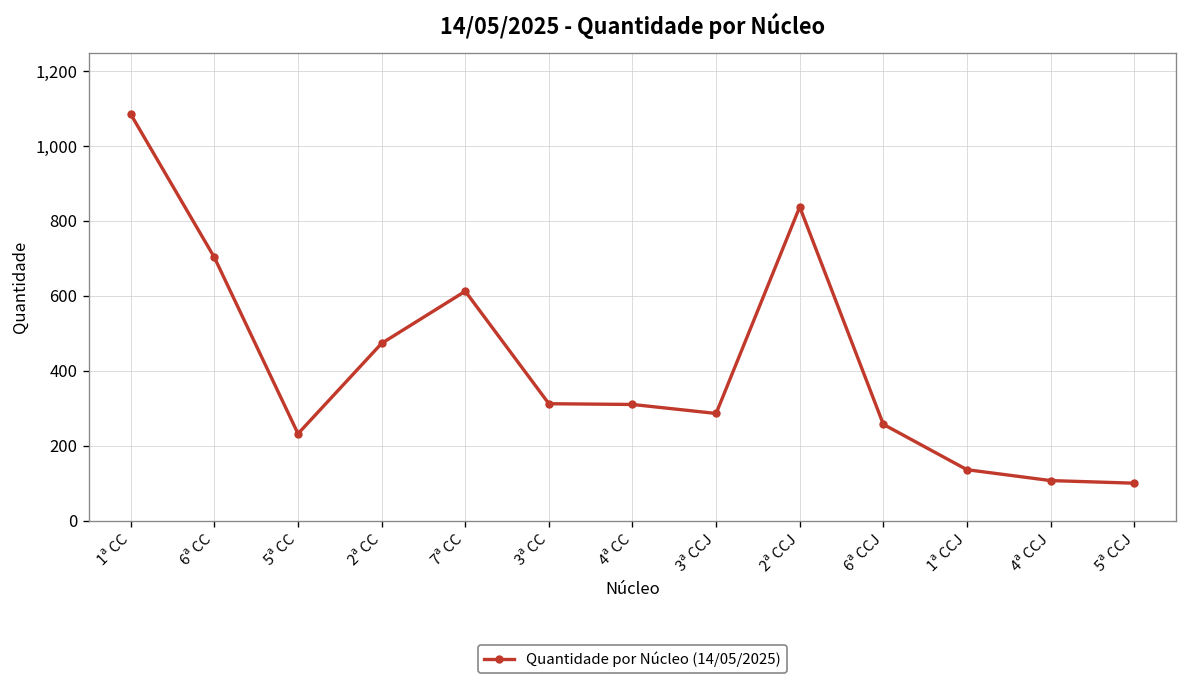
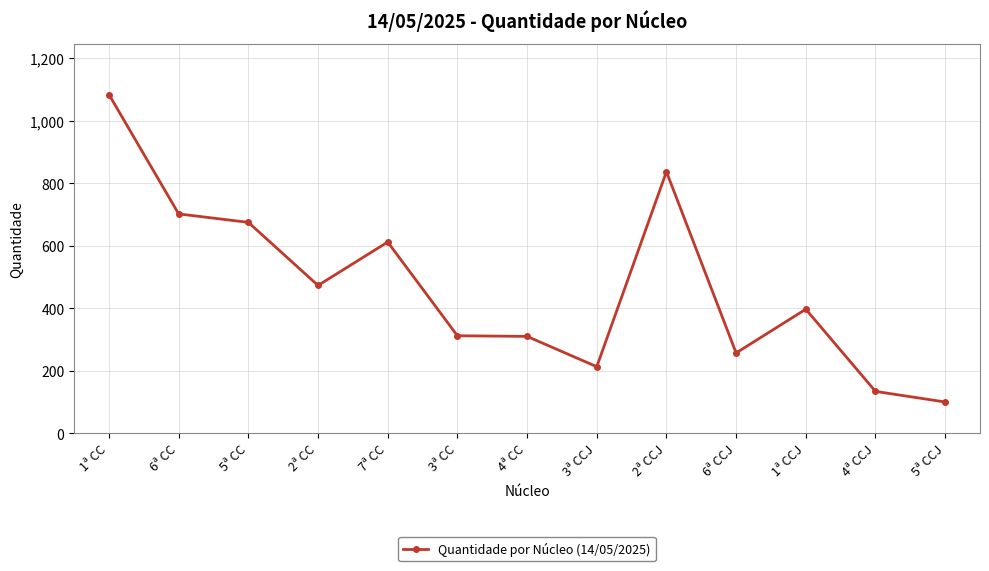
  {
    "1ª CC": "1,080",
    "6ª CC": "700",
-   "5ª CC": "230",
+   "5ª CC": "680",
    "2ª CC": "470",
    "7ª CC": "610",
    "3ª CC": "310",
    "4ª CC": "310",
-   "3ª CCJ": "290",
+   "3ª CCJ": "210",
    "2ª CCJ": "840",
    "6ª CCJ": "260",
-   "1ª CCJ": "140",
-   "4ª CCJ": "110",
+   "1ª CCJ": "400",
+   "4ª CCJ": "130",
    "5ª CCJ": "100"
  }
